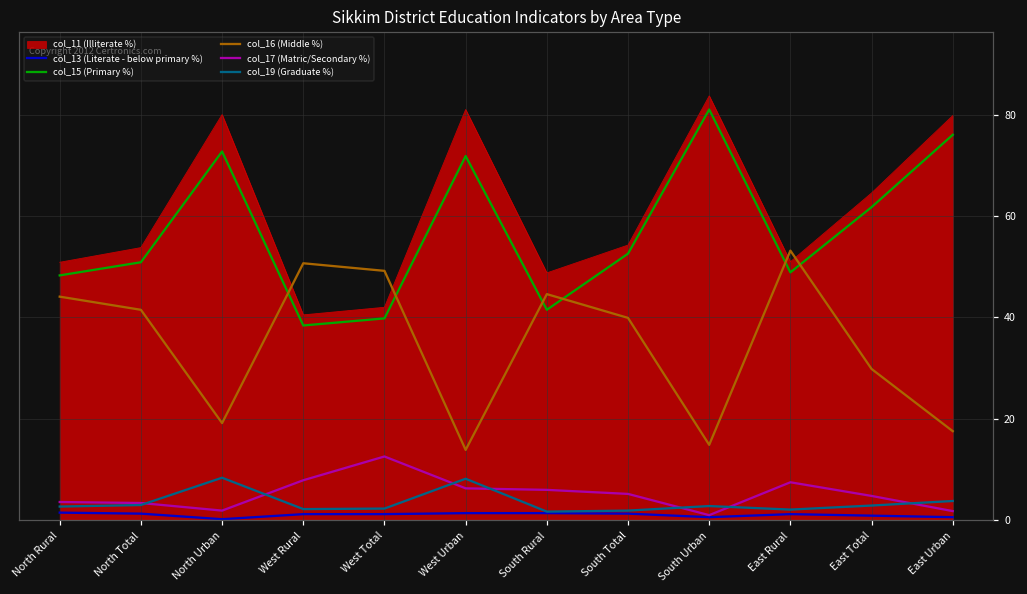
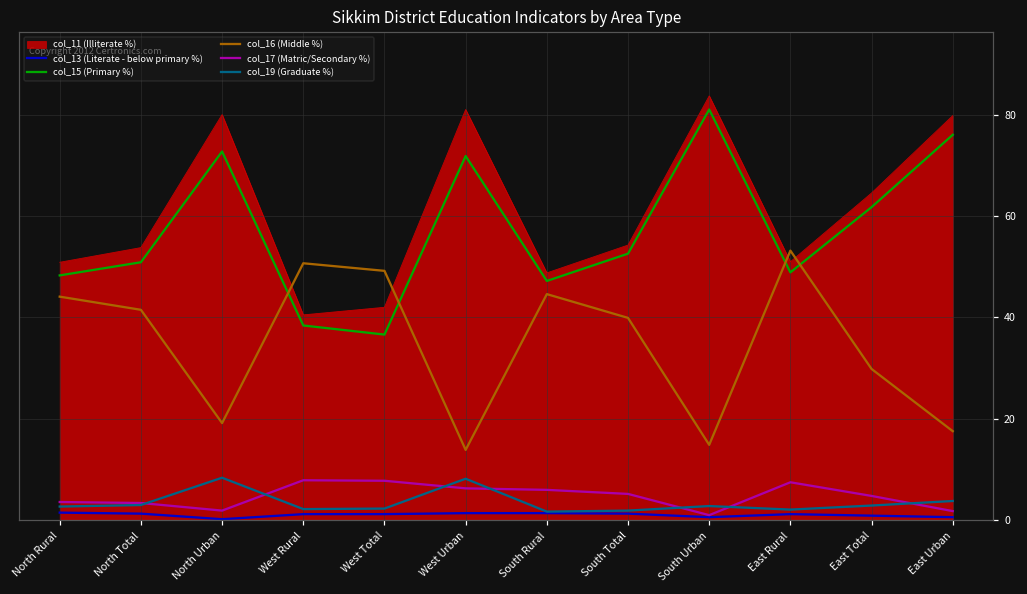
  {
    "col_11 (Illiterate %)": {
      "North Rural": 51,
      "North Total": 54,
      "North Urban": 80,
      "West Rural": 41,
      "West Total": 42,
      "West Urban": 81,
      "South Rural": 49,
      "South Total": 54,
      "South Urban": 84,
      "East Rural": 51,
      "East Total": 65,
      "East Urban": 80
    },
    "col_13 (Literate - below primary %)": {
      "North Rural": 1,
      "North Total": 1,
      "North Urban": 0,
      "West Rural": 1,
      "West Total": 1,
      "West Urban": 1,
      "South Total": 1,
      "East Rural": 1,
      "East Total": 1,
      "East Urban": 1
    },
    "col_15 (Primary %)": {
      "North Rural": 48,
      "North Total": 51,
      "North Urban": 73,
      "West Rural": 38,
-     "West Total": 40,
+     "West Total": 37,
      "West Urban": 72,
-     "South Rural": 42,
+     "South Rural": 47,
      "South Total": 53,
      "South Urban": 81,
      "East Rural": 49,
      "East Total": 62,
      "East Urban": 76
    },
    "col_16 (Middle %)": {
      "North Rural": 44,
      "North Total": 42,
      "North Urban": 19,
      "West Rural": 51,
      "West Total": 49,
      "West Urban": 14,
      "South Rural": 45,
      "South Total": 40,
      "South Urban": 15,
      "East Rural": 53,
      "East Total": 30,
      "East Urban": 18
    },
    "col_17 (Matric/Secondary %)": {
      "North Rural": 4,
      "North Urban": 2,
      "West Rural": 8,
-     "West Total": 13,
+     "West Total": 8,
      "West Urban": 6,
      "South Rural": 6,
      "South Total": 5,
      "East Rural": 7,
      "East Total": 5,
      "East Urban": 2
    },
    "col_19 (Graduate %)": {
      "North Rural": 3,
      "North Urban": 8,
      "West Rural": 2,
      "West Total": 2,
      "West Urban": 8,
      "South Total": 2,
      "South Urban": 3,
      "East Rural": 2,
      "East Total": 3,
      "East Urban": 4
    }
  }
